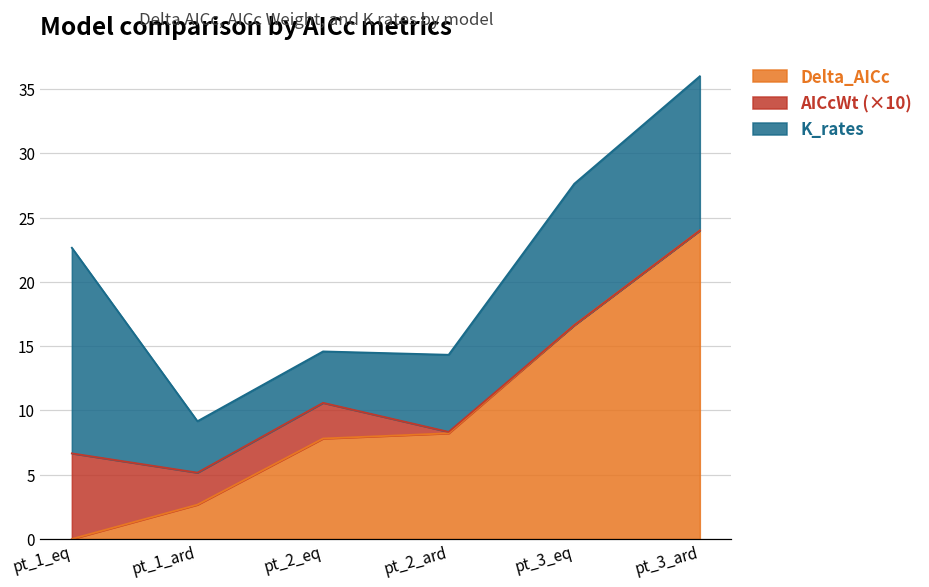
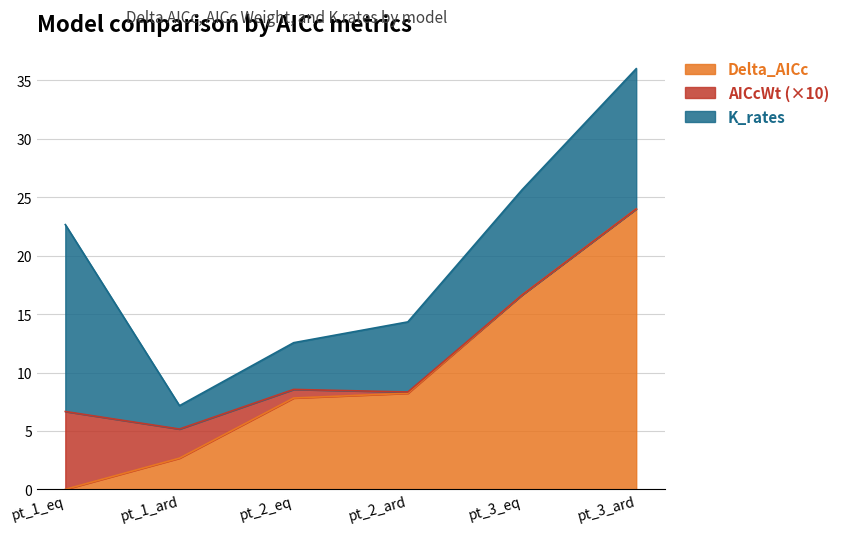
  {
    "Delta_AICc": {
      "pt_1_eq": 0.0,
      "pt_1_ard": 2.7,
      "pt_2_eq": 7.8
    },
    "AICcWt (×10)": {
      "pt_1_eq": 6.7,
      "pt_1_ard": 2.5,
-     "pt_2_eq": 2.8
+     "pt_2_eq": 0.7
    },
    "K_rates": {
      "pt_1_eq": 16,
-     "pt_1_ard": 4,
+     "pt_1_ard": 2,
      "pt_2_eq": 4,
      "pt_2_ard": 6,
-     "pt_3_eq": 11,
+     "pt_3_eq": 9,
      "pt_3_ard": 12
    }
  }
